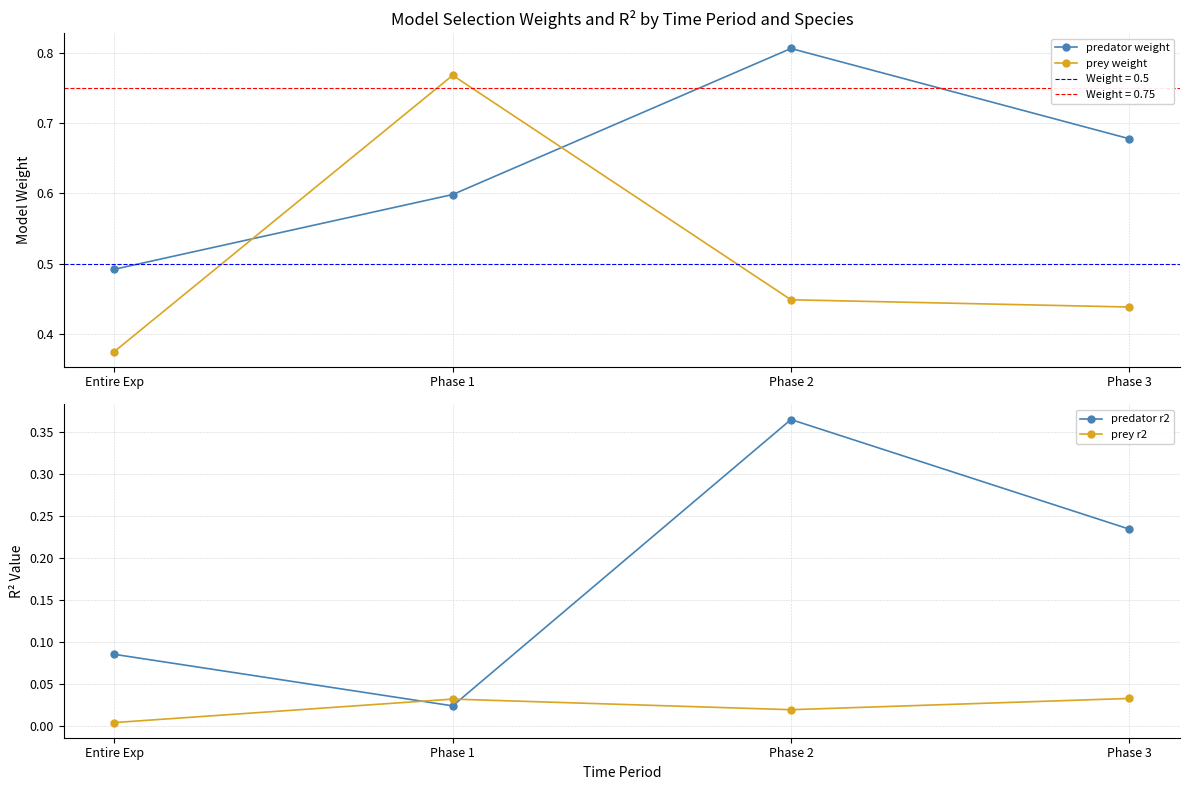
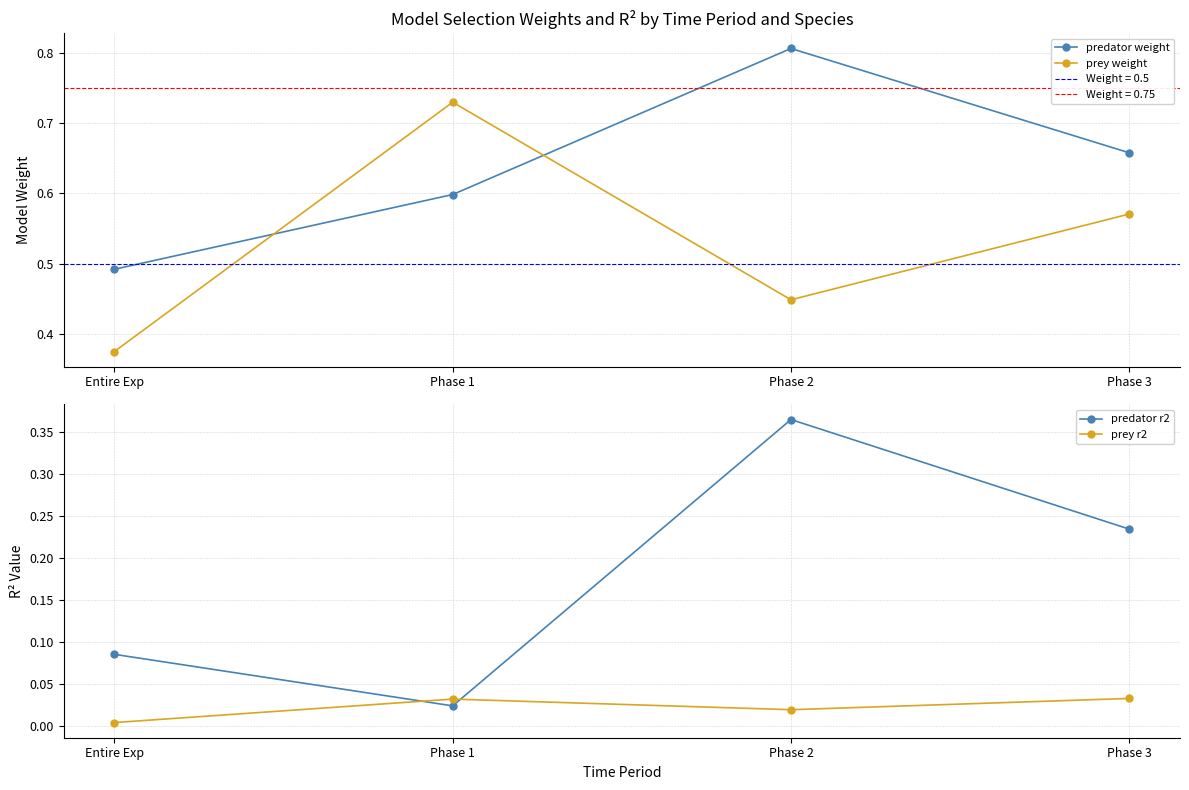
  {
    "Model Selection Weights and R² by Time Period and Species": {
      "predator weight": {
        "Entire Exp": 0.49,
        "Phase 1": 0.60,
        "Phase 2": 0.81,
-       "Phase 3": 0.68
+       "Phase 3": 0.66
      },
      "prey weight": {
        "Entire Exp": 0.38,
-       "Phase 1": 0.77,
+       "Phase 1": 0.73,
        "Phase 2": 0.45,
-       "Phase 3": 0.44
+       "Phase 3": 0.57
      }
    }
  }
